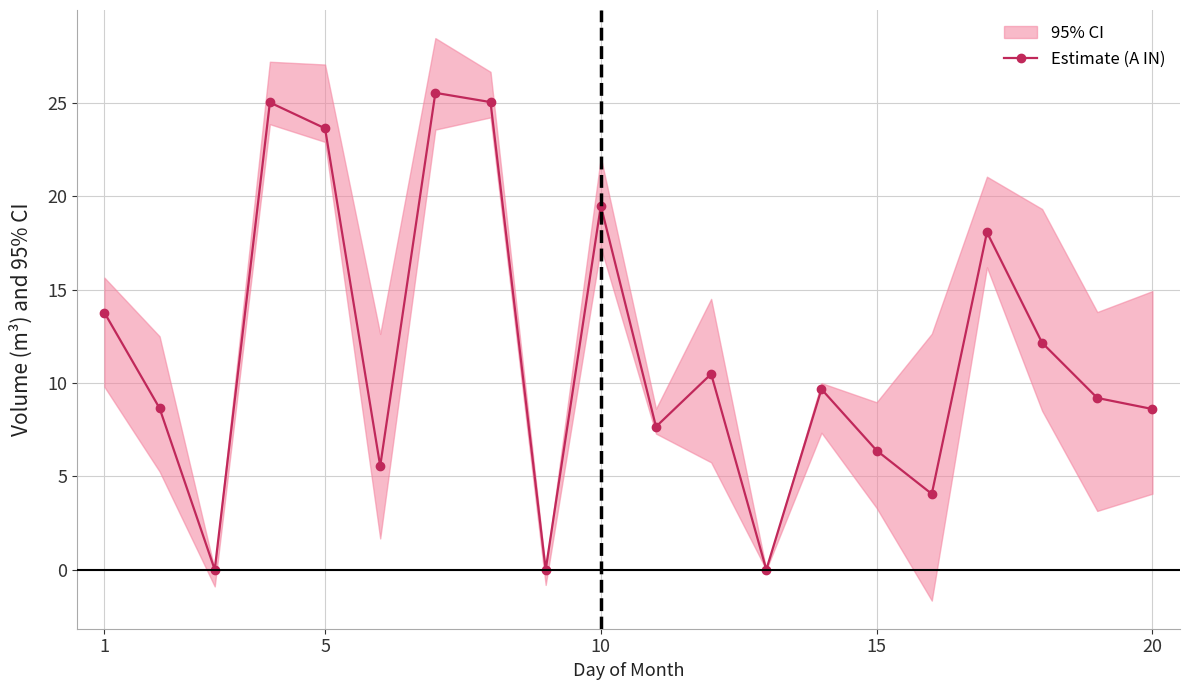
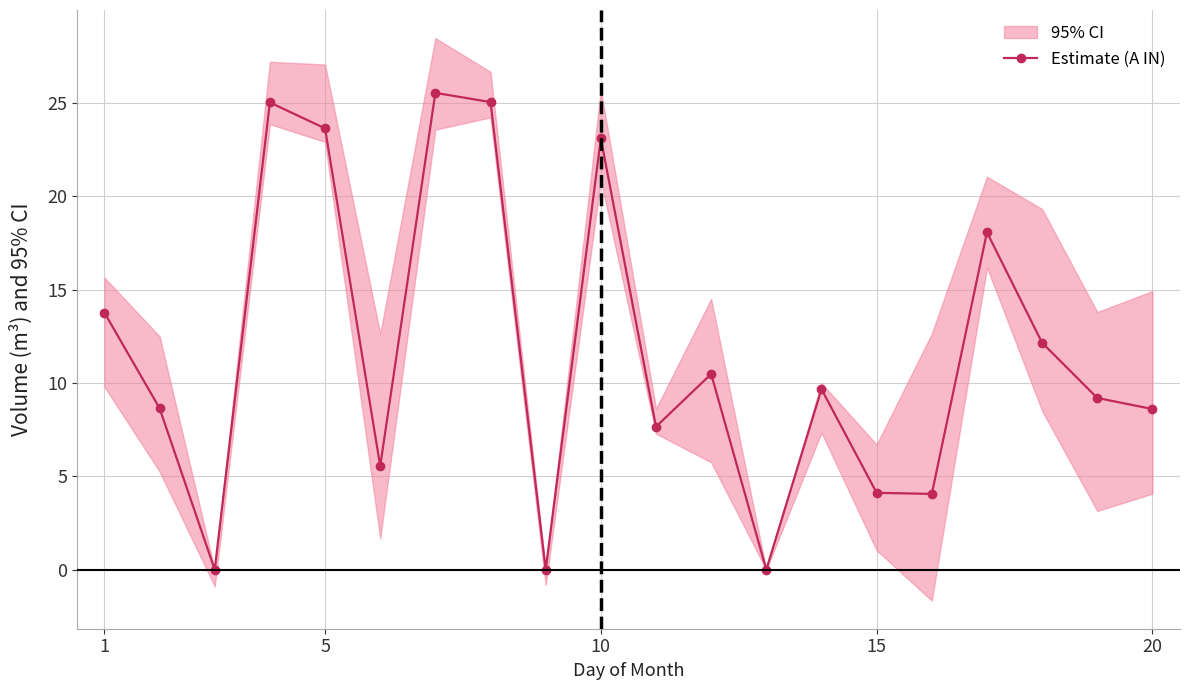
  {
    "Estimate (A IN)": {
      "1": 13.8,
      "5": 23.6,
-     "10": 19.5,
-     "15": 6.4,
+     "10": 23.1,
+     "15": 4.1,
      "20": 8.6
    }
  }
